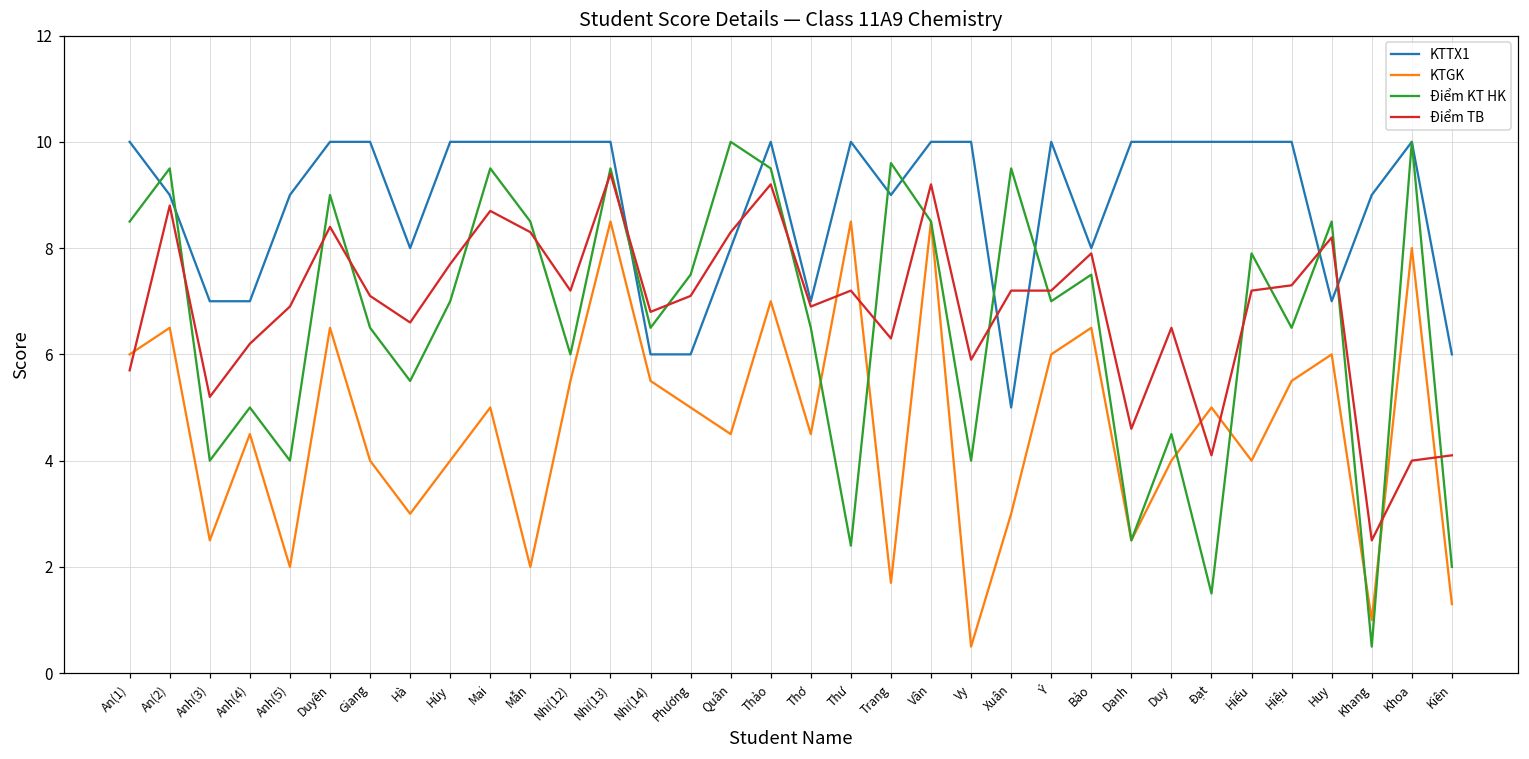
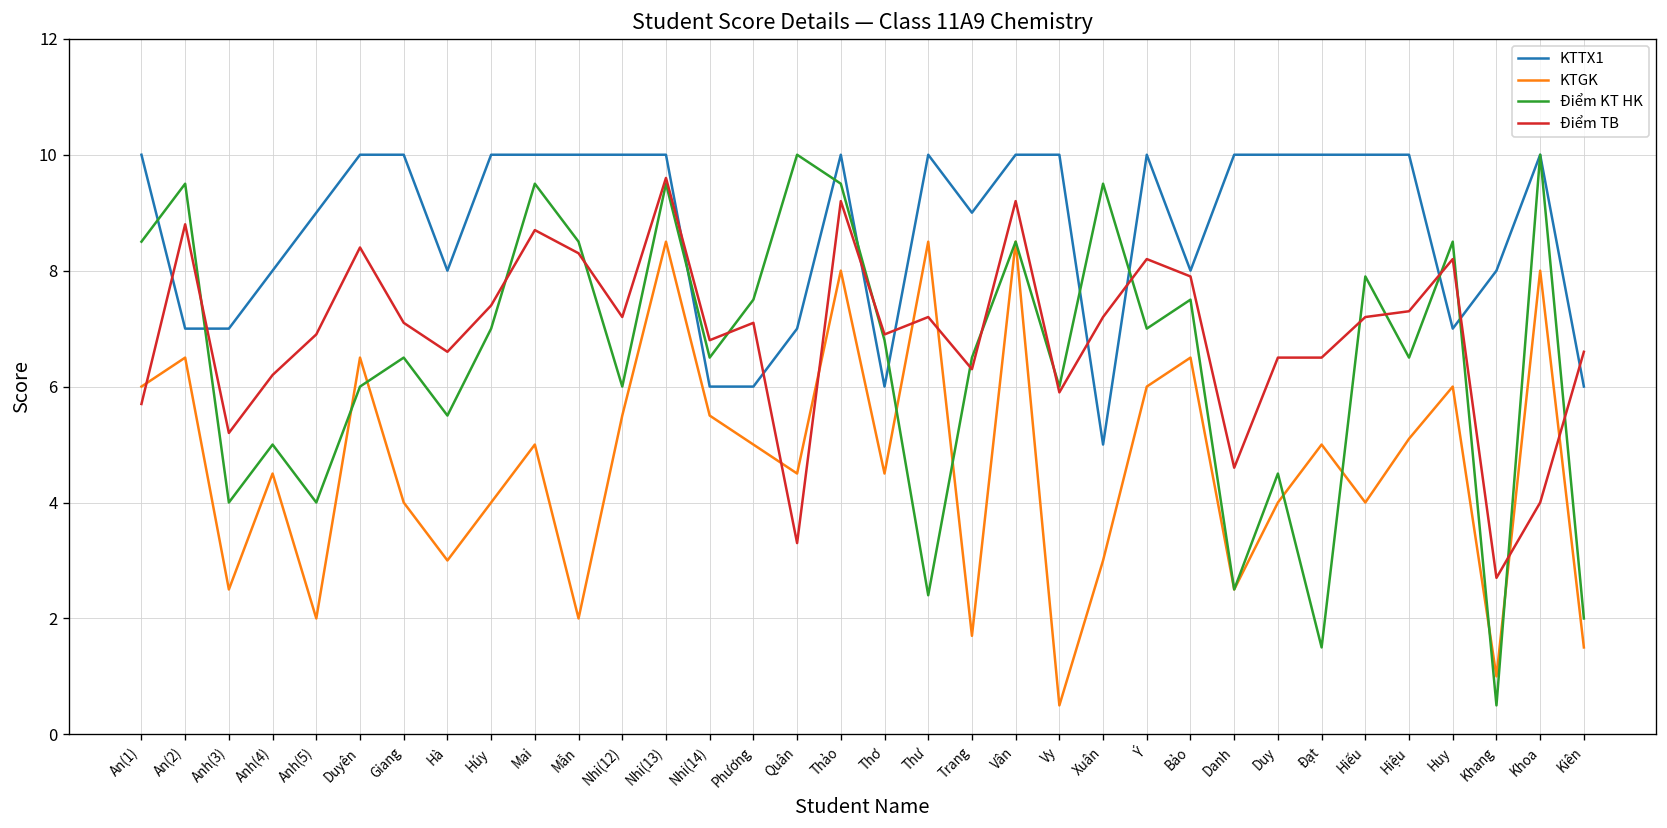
  {
    "KTTX1": {
      "An(1)": 10,
-     "An(2)": 9,
+     "An(2)": 7,
      "Anh(3)": 7,
-     "Anh(4)": 7,
+     "Anh(4)": 8,
      "Anh(5)": 9,
      "Duyên": 10,
      "Giang": 10,
      "Hà": 8,
      "Húy": 10,
      "Mai": 10,
      "Mẫn": 10,
      "Nhi(12)": 10,
      "Nhi(13)": 10,
      "Nhi(14)": 6,
      "Phương": 6,
-     "Quân": 8,
+     "Quân": 7,
      "Thảo": 10,
-     "Thơ": 7,
+     "Thơ": 6,
      "Thư": 10,
      "Trang": 9,
      "Vân": 10,
      "Vy": 10,
      "Xuân": 5,
      "Ý": 10,
      "Bảo": 8,
      "Danh": 10,
      "Duy": 10,
      "Đạt": 10,
      "Hiếu": 10,
      "Hiệu": 10,
      "Huy": 7,
-     "Khang": 9,
+     "Khang": 8,
      "Kiên": 6
    },
    "KTGK": {
      "An(1)": 6.0,
      "An(2)": 6.5,
      "Anh(3)": 2.5,
      "Anh(4)": 4.5,
      "Anh(5)": 2.0,
      "Duyên": 6.5,
      "Giang": 4.0,
      "Hà": 3.0,
      "Húy": 4.0,
      "Mai": 5.0,
      "Mẫn": 2.0,
      "Nhi(12)": 5.5,
      "Nhi(13)": 8.5,
      "Nhi(14)": 5.5,
      "Phương": 5.0,
      "Quân": 4.5,
-     "Thảo": 7,
+     "Thảo": 8,
      "Thơ": 4.5,
      "Thư": 8.5,
      "Trang": 1.7,
      "Vy": 0.5,
      "Xuân": 3.0,
      "Ý": 6.0,
      "Bảo": 6.5,
      "Duy": 4.0,
      "Đạt": 5.0,
      "Hiếu": 4.0,
-     "Hiệu": 5.5,
+     "Hiệu": 5.1,
      "Huy": 6.0,
      "Khang": 1.0,
      "Khoa": 8.0,
-     "Kiên": 1.3
+     "Kiên": 1.5
    },
    "Điểm KT HK": {
      "An(1)": 8.5,
      "An(2)": 9.5,
      "Anh(3)": 4.0,
      "Anh(4)": 5.0,
      "Anh(5)": 4.0,
-     "Duyên": 9,
+     "Duyên": 6,
      "Giang": 6.5,
      "Hà": 5.5,
      "Húy": 7.0,
      "Mai": 9.5,
      "Mẫn": 8.5,
      "Nhi(12)": 6.0,
      "Nhi(13)": 9.5,
      "Nhi(14)": 6.5,
      "Phương": 7.5,
      "Quân": 10.0,
      "Thảo": 9.5,
-     "Thơ": 6.5,
+     "Thơ": 6.8,
      "Thư": 2.4,
-     "Trang": 9.6,
-     "Vy": 4,
+     "Trang": 6.5,
+     "Vy": 6,
      "Xuân": 9.5,
      "Ý": 7.0,
      "Bảo": 7.5,
      "Duy": 4.5,
      "Đạt": 1.5,
      "Hiếu": 7.9,
      "Hiệu": 6.5,
      "Huy": 8.5,
      "Khang": 0.5,
      "Kiên": 2.0
    },
    "Điểm TB": {
      "An(1)": 5.7,
      "An(2)": 8.8,
      "Anh(3)": 5.2,
      "Anh(4)": 6.2,
      "Anh(5)": 6.9,
      "Duyên": 8.4,
      "Giang": 7.1,
      "Hà": 6.6,
-     "Húy": 7.7,
+     "Húy": 7.4,
      "Mai": 8.7,
      "Mẫn": 8.3,
      "Nhi(12)": 7.2,
-     "Nhi(13)": 9.4,
+     "Nhi(13)": 9.6,
      "Nhi(14)": 6.8,
      "Phương": 7.1,
-     "Quân": 8.3,
+     "Quân": 3.3,
      "Thảo": 9.2,
      "Thơ": 6.9,
      "Thư": 7.2,
      "Trang": 6.3,
      "Vân": 9.2,
      "Vy": 5.9,
      "Xuân": 7.2,
-     "Ý": 7.2,
+     "Ý": 8.2,
      "Bảo": 7.9,
      "Danh": 4.6,
      "Duy": 6.5,
-     "Đạt": 4.1,
+     "Đạt": 6.5,
      "Hiếu": 7.2,
      "Hiệu": 7.3,
      "Huy": 8.2,
-     "Khang": 2.5,
+     "Khang": 2.7,
      "Khoa": 4.0,
-     "Kiên": 4.1
+     "Kiên": 6.6
    }
  }
